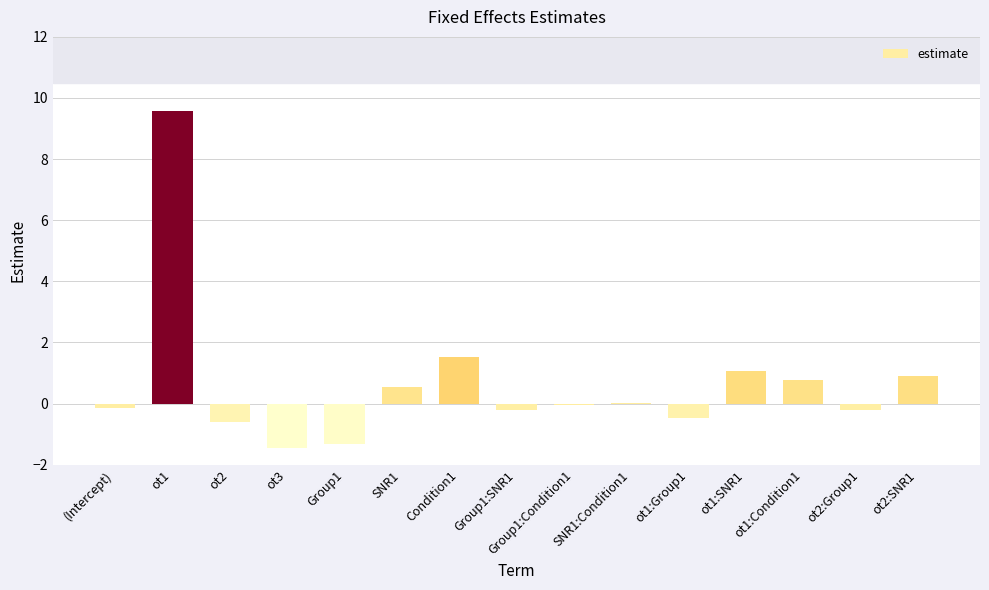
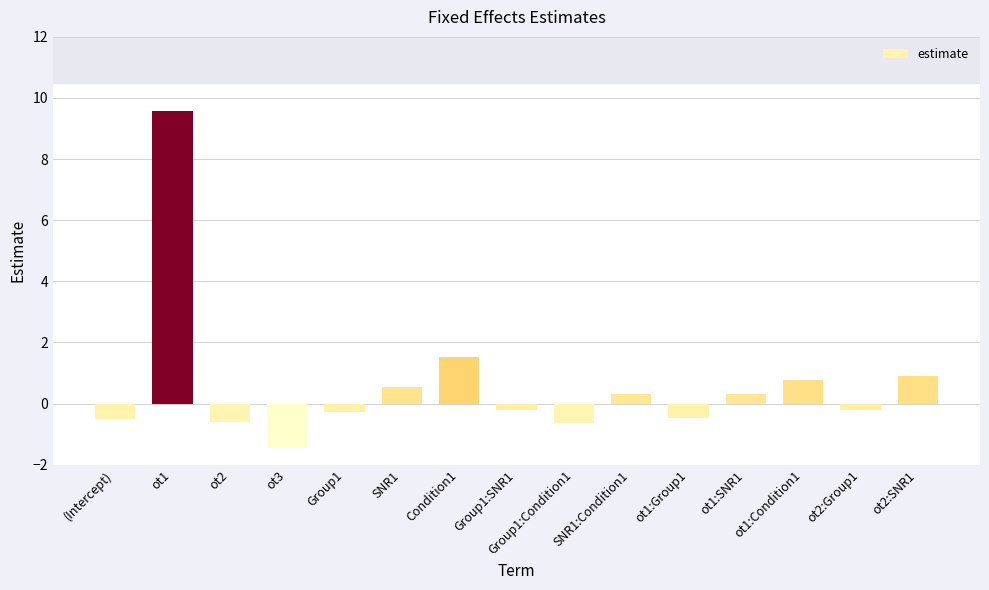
  {
-   "(Intercept)": -0.1,
+   "(Intercept)": -0.5,
    "ot1": 9.6,
    "ot2": -0.6,
    "ot3": -1.5,
-   "Group1": -1.3,
+   "Group1": -0.3,
    "SNR1": 0.6,
    "Condition1": 1.5,
    "Group1:SNR1": -0.2,
-   "Group1:Condition1": 0.0,
-   "SNR1:Condition1": 0.0,
+   "Group1:Condition1": -0.7,
+   "SNR1:Condition1": 0.3,
    "ot1:Group1": -0.5,
-   "ot1:SNR1": 1.1,
+   "ot1:SNR1": 0.3,
    "ot1:Condition1": 0.8,
    "ot2:Group1": -0.2,
    "ot2:SNR1": 0.9
  }
